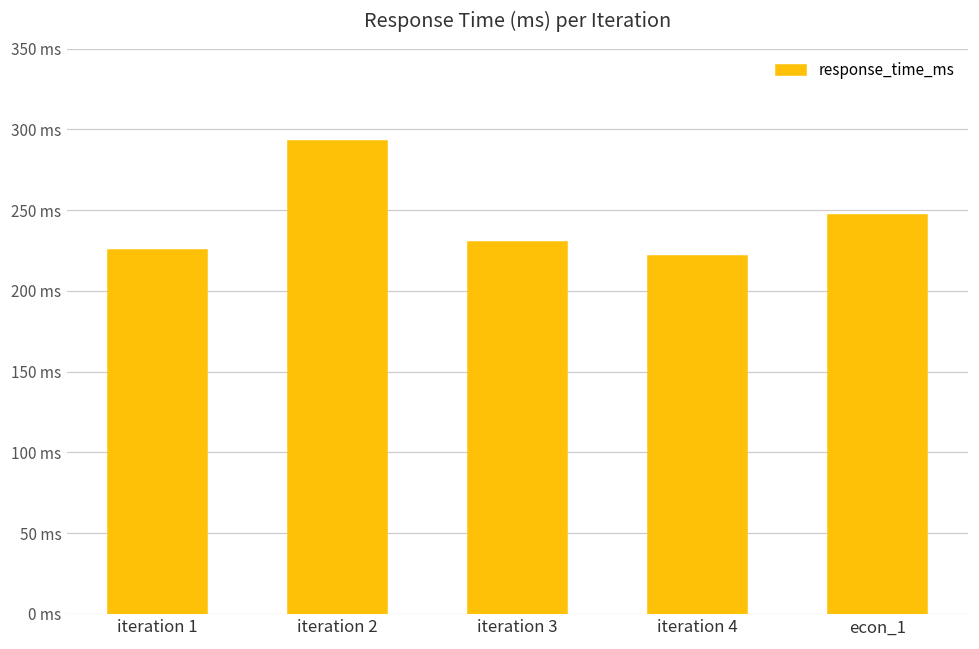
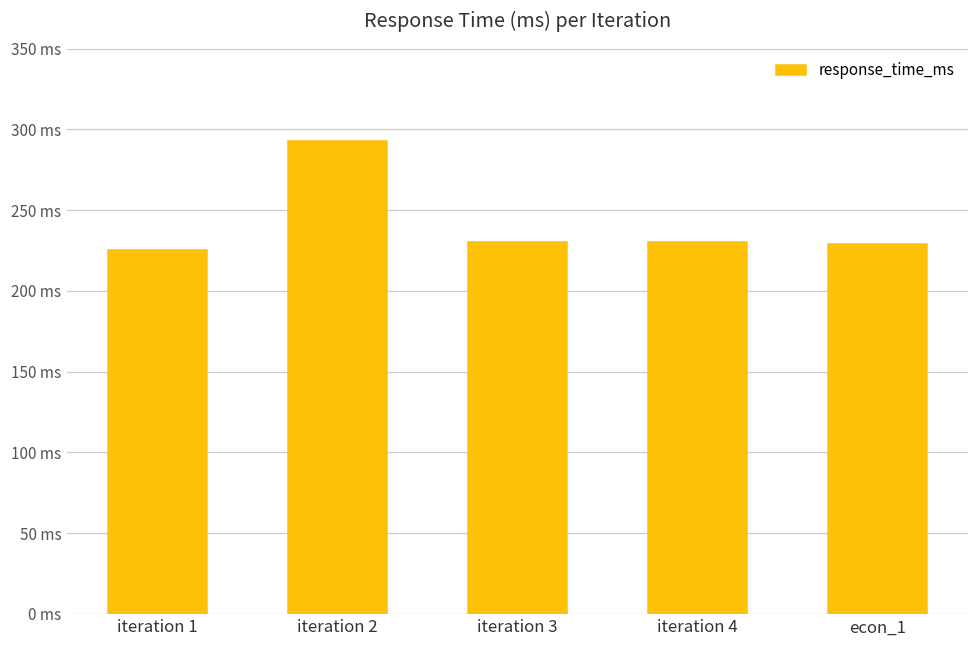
  {
    "iteration 1": "225 ms",
    "iteration 2": "293 ms",
    "iteration 3": "230 ms",
-   "iteration 4": "221 ms",
-   "econ_1": "247 ms"
+   "iteration 4": "230 ms",
+   "econ_1": "229 ms"
  }
